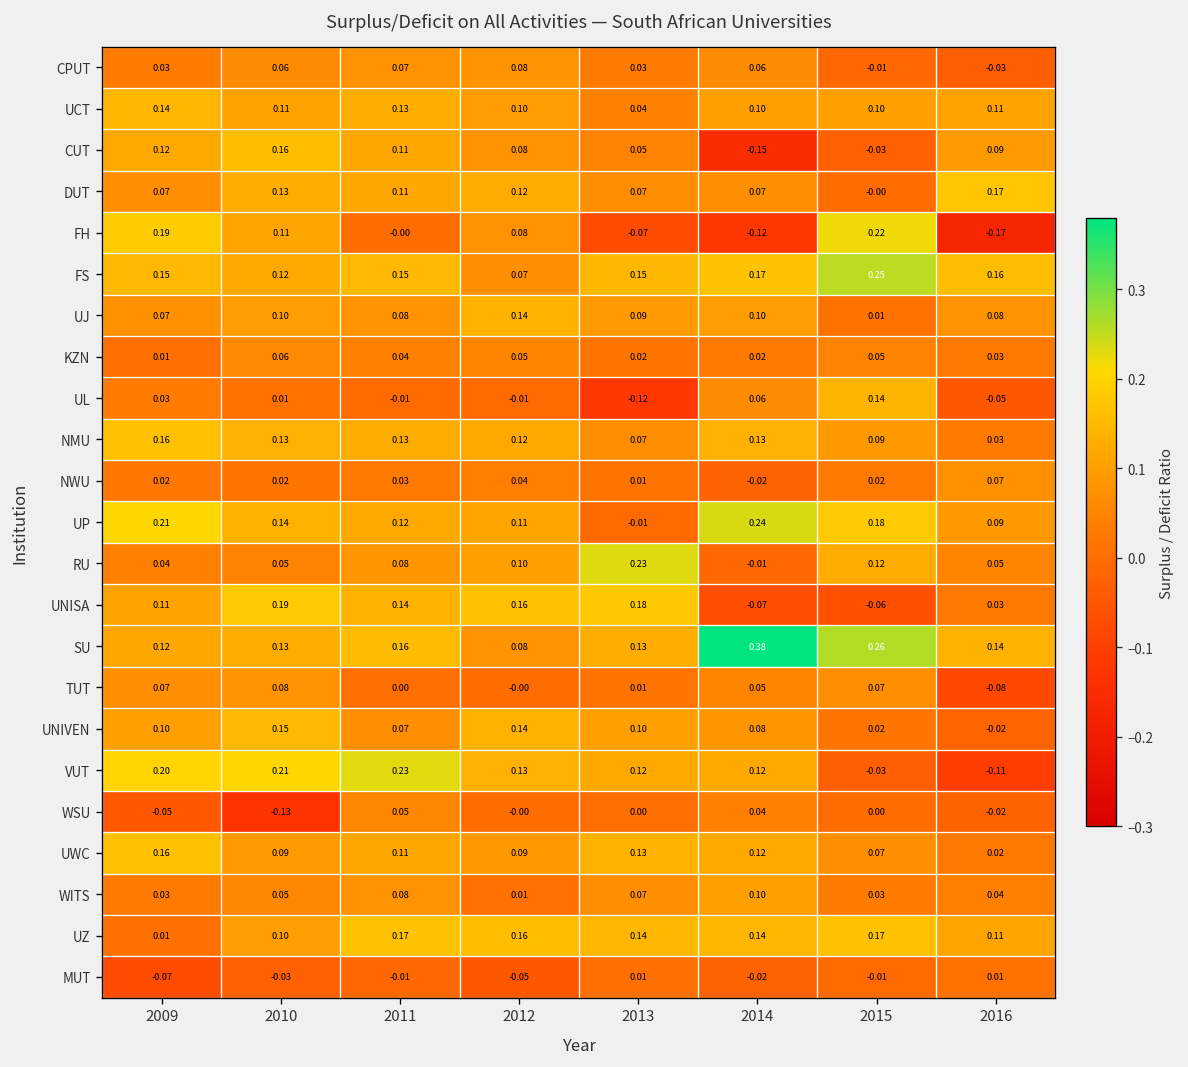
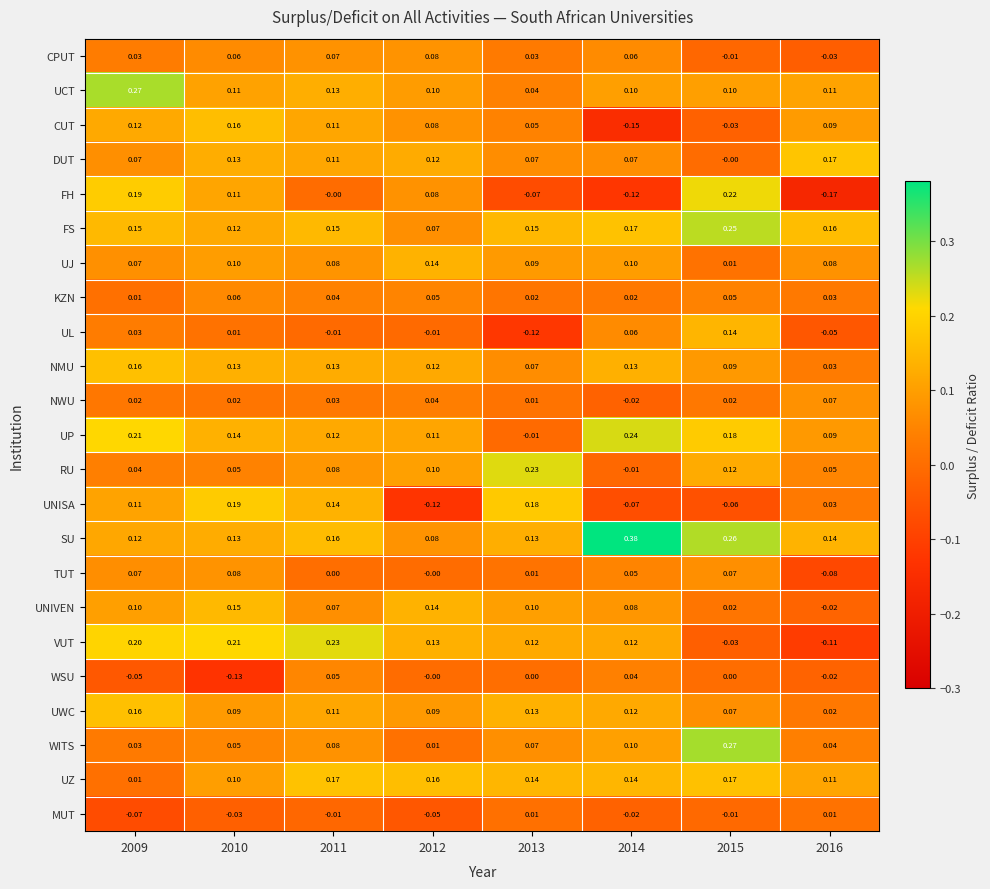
  {
    "CPUT": {
      "2009": 0.03,
      "2010": 0.06,
      "2011": 0.07,
      "2012": 0.08,
      "2013": 0.03,
      "2014": 0.06,
      "2015": -0.01,
      "2016": -0.03
    },
    "UCT": {
-     "2009": 0.14,
+     "2009": 0.27,
      "2010": 0.11,
      "2011": 0.13,
      "2012": 0.10,
      "2013": 0.04,
      "2014": 0.10,
      "2015": 0.10,
      "2016": 0.11
    },
    "CUT": {
      "2009": 0.12,
      "2010": 0.16,
      "2011": 0.11,
      "2012": 0.08,
      "2013": 0.05,
      "2014": -0.15,
      "2015": -0.03,
      "2016": 0.09
    },
    "DUT": {
      "2009": 0.07,
      "2010": 0.13,
      "2011": 0.11,
      "2012": 0.12,
      "2013": 0.07,
      "2014": 0.07,
      "2015": -0.00,
      "2016": 0.17
    },
    "FH": {
      "2009": 0.19,
      "2010": 0.11,
      "2011": -0.00,
      "2012": 0.08,
      "2013": -0.07,
      "2014": -0.12,
      "2015": 0.22,
      "2016": -0.17
    },
    "FS": {
      "2009": 0.15,
      "2010": 0.12,
      "2011": 0.15,
      "2012": 0.07,
      "2013": 0.15,
      "2014": 0.17,
      "2015": 0.25,
      "2016": 0.16
    },
    "UJ": {
      "2009": 0.07,
      "2010": 0.10,
      "2011": 0.08,
      "2012": 0.14,
      "2013": 0.09,
      "2014": 0.10,
      "2015": 0.01,
      "2016": 0.08
    },
    "KZN": {
      "2009": 0.01,
      "2010": 0.06,
      "2011": 0.04,
      "2012": 0.05,
      "2013": 0.02,
      "2014": 0.02,
      "2015": 0.05,
      "2016": 0.03
    },
    "UL": {
      "2009": 0.03,
      "2010": 0.01,
      "2011": -0.01,
      "2012": -0.01,
      "2013": -0.12,
      "2014": 0.06,
      "2015": 0.14,
      "2016": -0.05
    },
    "NMU": {
      "2009": 0.16,
      "2010": 0.13,
      "2011": 0.13,
      "2012": 0.12,
      "2013": 0.07,
      "2014": 0.13,
      "2015": 0.09,
      "2016": 0.03
    },
    "NWU": {
      "2009": 0.02,
      "2010": 0.02,
      "2011": 0.03,
      "2012": 0.04,
      "2013": 0.01,
      "2014": -0.02,
      "2015": 0.02,
      "2016": 0.07
    },
    "UP": {
      "2009": 0.21,
      "2010": 0.14,
      "2011": 0.12,
      "2012": 0.11,
      "2013": -0.01,
      "2014": 0.24,
      "2015": 0.18,
      "2016": 0.09
    },
    "RU": {
      "2009": 0.04,
      "2010": 0.05,
      "2011": 0.08,
      "2012": 0.10,
      "2013": 0.23,
      "2014": -0.01,
      "2015": 0.12,
      "2016": 0.05
    },
    "UNISA": {
      "2009": 0.11,
      "2010": 0.19,
      "2011": 0.14,
-     "2012": 0.16,
+     "2012": -0.12,
      "2013": 0.18,
      "2014": -0.07,
      "2015": -0.06,
      "2016": 0.03
    },
    "SU": {
      "2009": 0.12,
      "2010": 0.13,
      "2011": 0.16,
      "2012": 0.08,
      "2013": 0.13,
      "2014": 0.38,
      "2015": 0.26,
      "2016": 0.14
    },
    "TUT": {
      "2009": 0.07,
      "2010": 0.08,
      "2011": 0.00,
      "2012": -0.00,
      "2013": 0.01,
      "2014": 0.05,
      "2015": 0.07,
      "2016": -0.08
    },
    "UNIVEN": {
      "2009": 0.10,
      "2010": 0.15,
      "2011": 0.07,
      "2012": 0.14,
      "2013": 0.10,
      "2014": 0.08,
      "2015": 0.02,
      "2016": -0.02
    },
    "VUT": {
      "2009": 0.20,
      "2010": 0.21,
      "2011": 0.23,
      "2012": 0.13,
      "2013": 0.12,
      "2014": 0.12,
      "2015": -0.03,
      "2016": -0.11
    },
    "WSU": {
      "2009": -0.05,
      "2010": -0.13,
      "2011": 0.05,
      "2012": -0.00,
      "2013": 0.00,
      "2014": 0.04,
      "2015": 0.00,
      "2016": -0.02
    },
    "UWC": {
      "2009": 0.16,
      "2010": 0.09,
      "2011": 0.11,
      "2012": 0.09,
      "2013": 0.13,
      "2014": 0.12,
      "2015": 0.07,
      "2016": 0.02
    },
    "WITS": {
      "2009": 0.03,
      "2010": 0.05,
      "2011": 0.08,
      "2012": 0.01,
      "2013": 0.07,
      "2014": 0.10,
-     "2015": 0.03,
+     "2015": 0.27,
      "2016": 0.04
    },
    "UZ": {
      "2009": 0.01,
      "2010": 0.10,
      "2011": 0.17,
      "2012": 0.16,
      "2013": 0.14,
      "2014": 0.14,
      "2015": 0.17,
      "2016": 0.11
    },
    "MUT": {
      "2009": -0.07,
      "2010": -0.03,
      "2011": -0.01,
      "2012": -0.05,
      "2013": 0.01,
      "2014": -0.02,
      "2015": -0.01,
      "2016": 0.01
    }
  }
